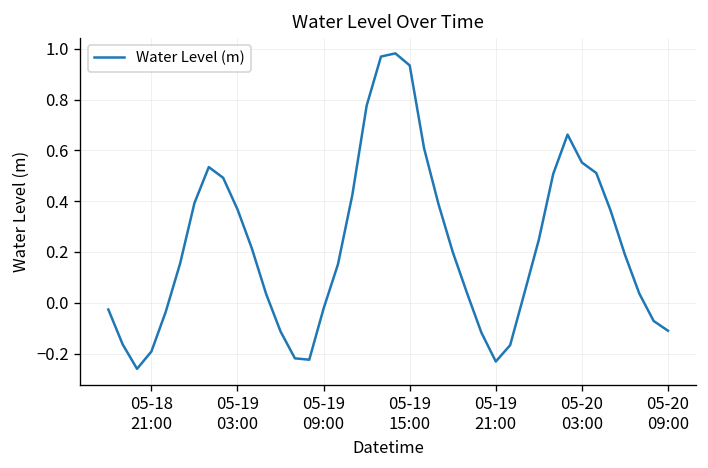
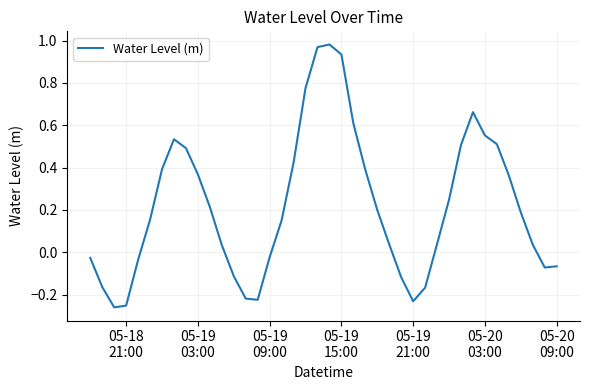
  {
-   "05-18 21:00": -0.19,
+   "05-18 21:00": -0.25,
    "05-19 03:00": 0.37,
    "05-19 09:00": -0.02,
    "05-19 15:00": 0.93,
    "05-19 21:00": -0.23,
    "05-20 03:00": 0.55,
-   "05-20 09:00": -0.11
+   "05-20 09:00": -0.07
  }
